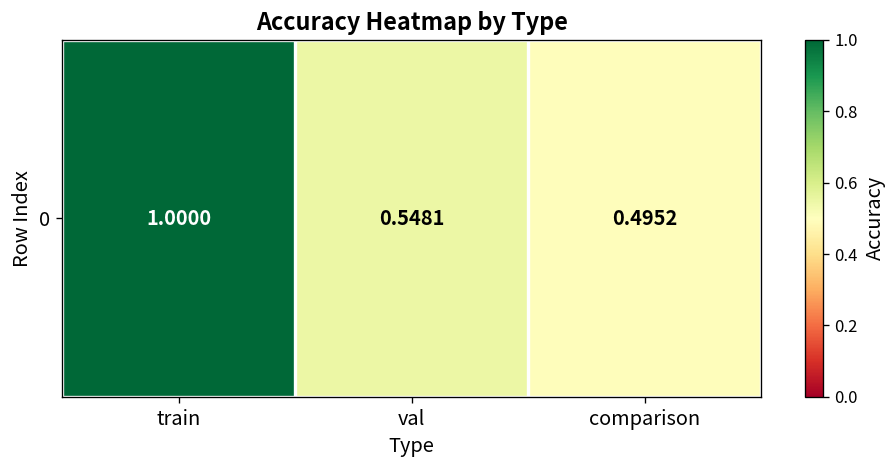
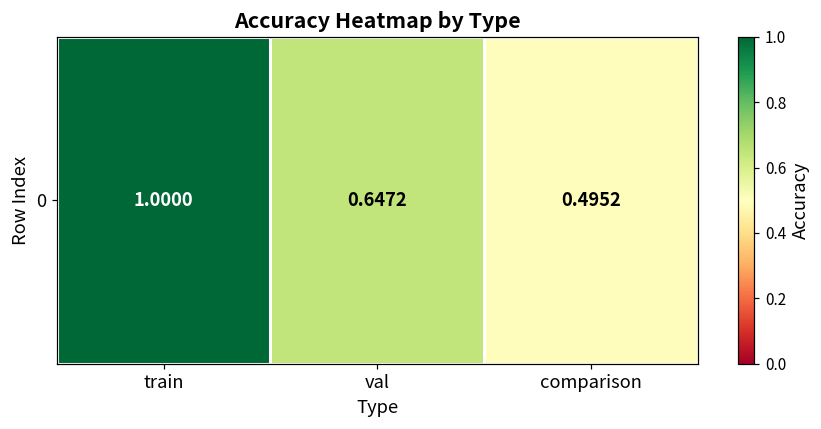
  {
    "0": {
      "train": 1.0000,
-     "val": 0.5481,
+     "val": 0.6472,
      "comparison": 0.4952
    }
  }
